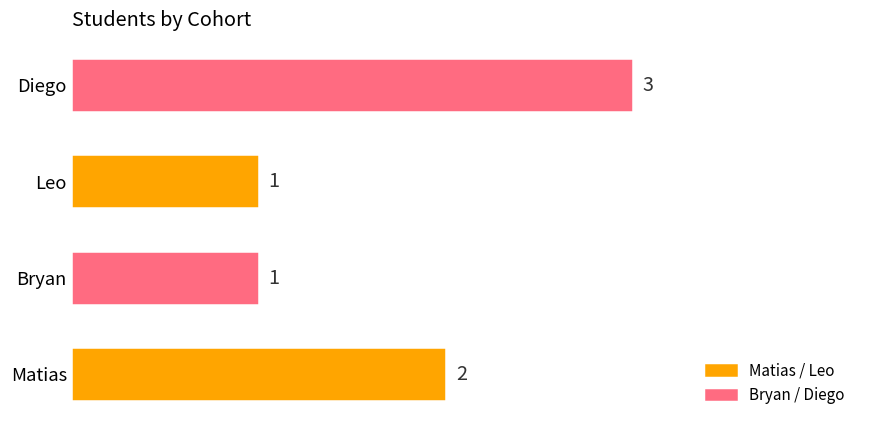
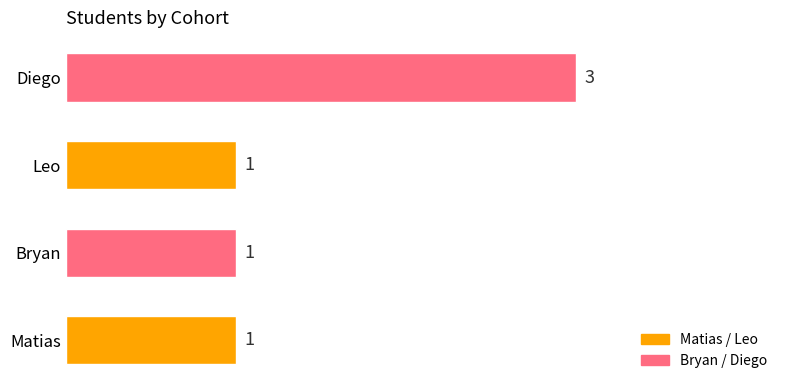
  {
    "Diego": 3,
    "Leo": 1,
    "Bryan": 1,
-   "Matias": 2
+   "Matias": 1
  }
